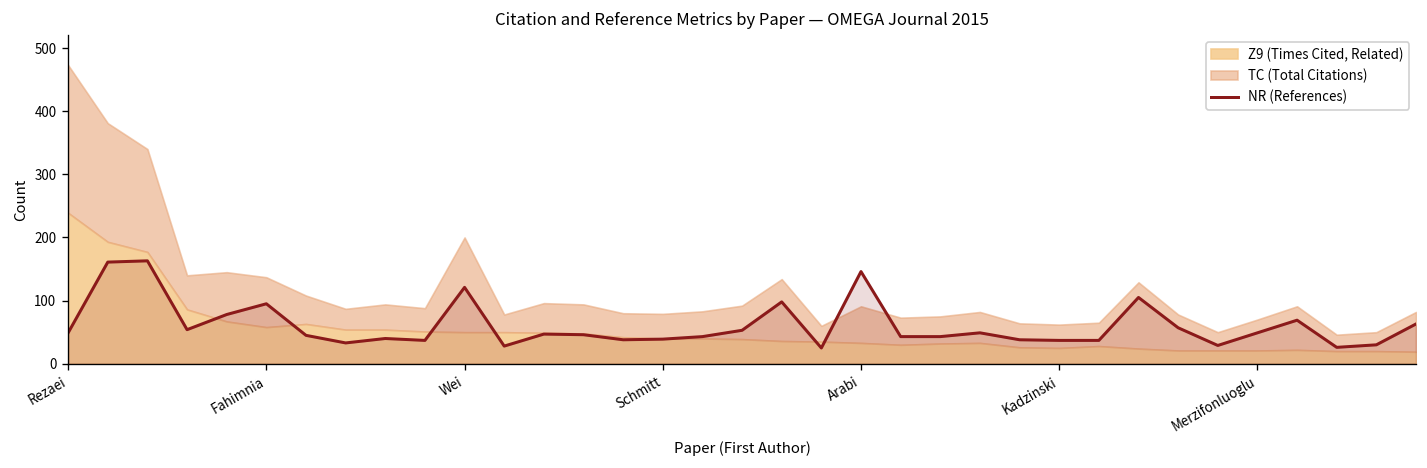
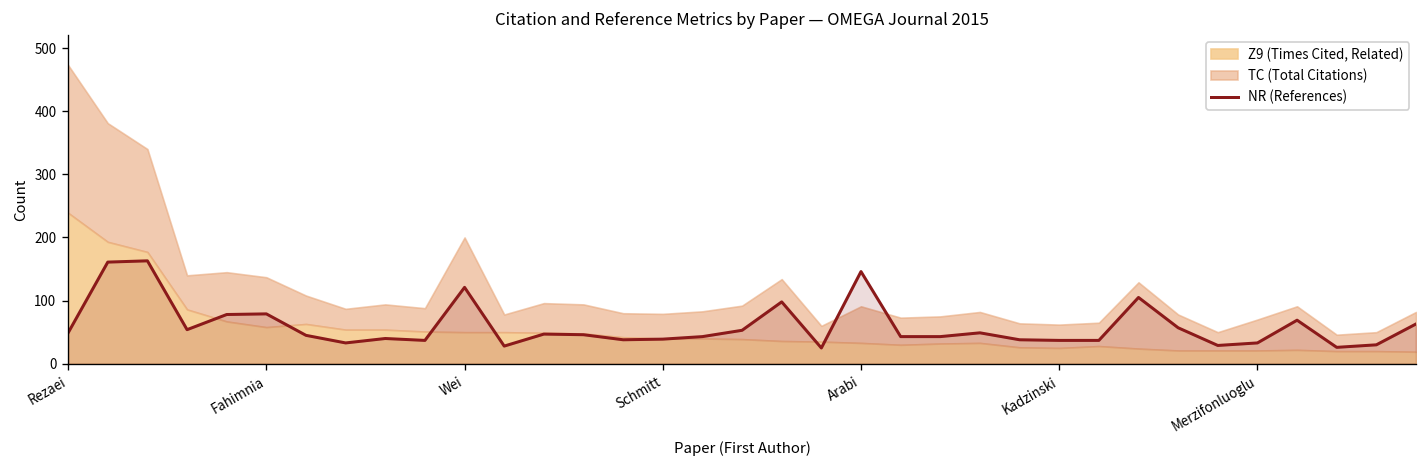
  {
    "NR (References)": {
      "Rezaei": 50,
-     "Fahimnia": 100,
+     "Fahimnia": 80,
      "Wei": 120,
      "Arabi": 150,
      "Kadzinski": 40,
-     "Merzifonluoglu": 50
+     "Merzifonluoglu": 30
    }
  }
